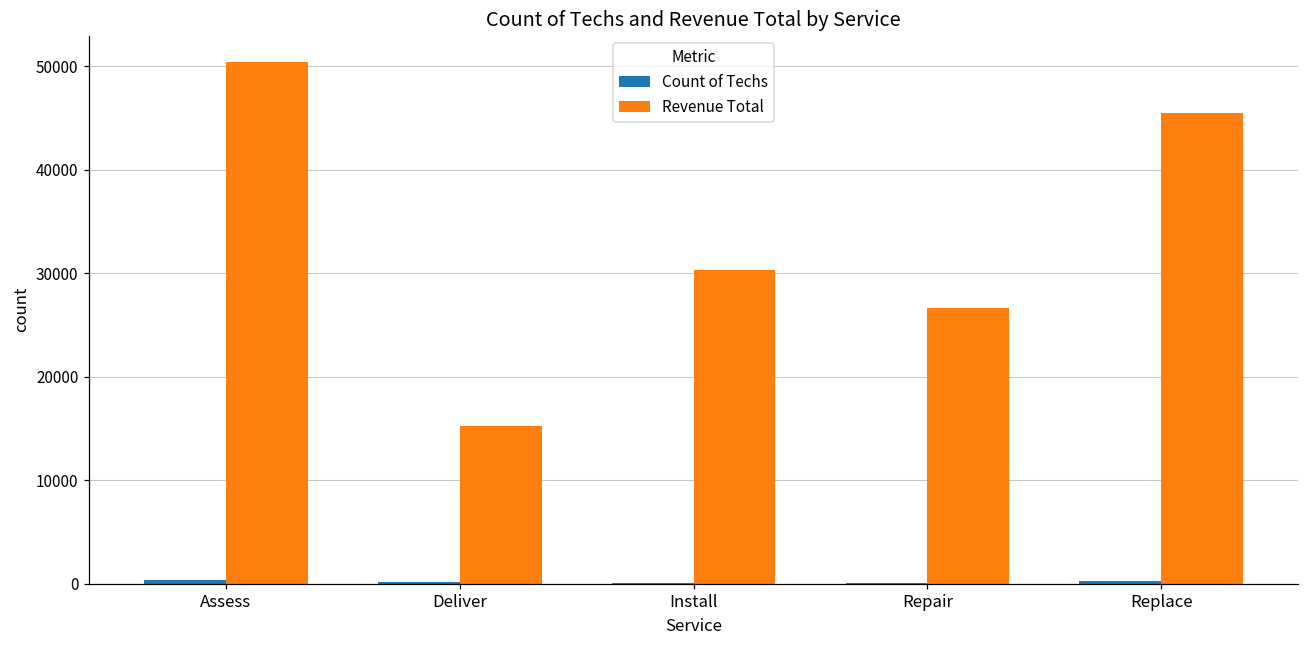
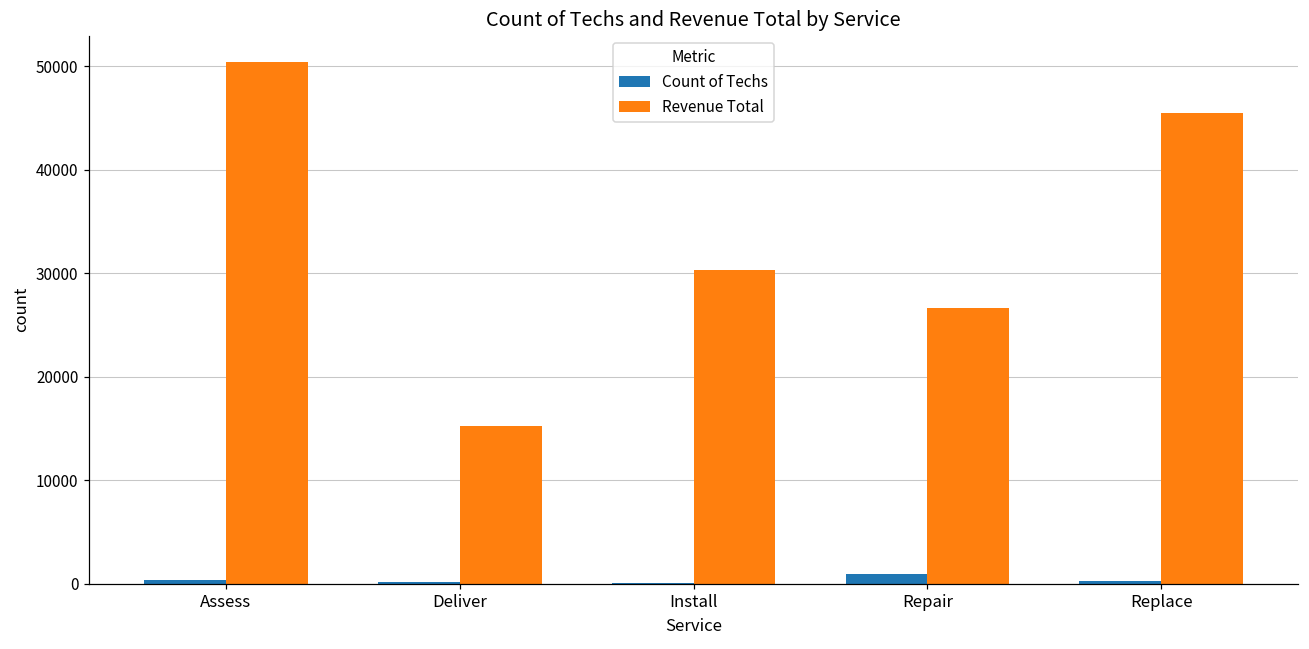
  {
    "Count of Techs": {
      "Assess": 0,
-     "Repair": 0
+     "Repair": 1000
    },
    "Revenue Total": {
      "Assess": 50000,
      "Deliver": 15000,
      "Install": 30000,
      "Repair": 27000,
      "Replace": 45000
    }
  }
